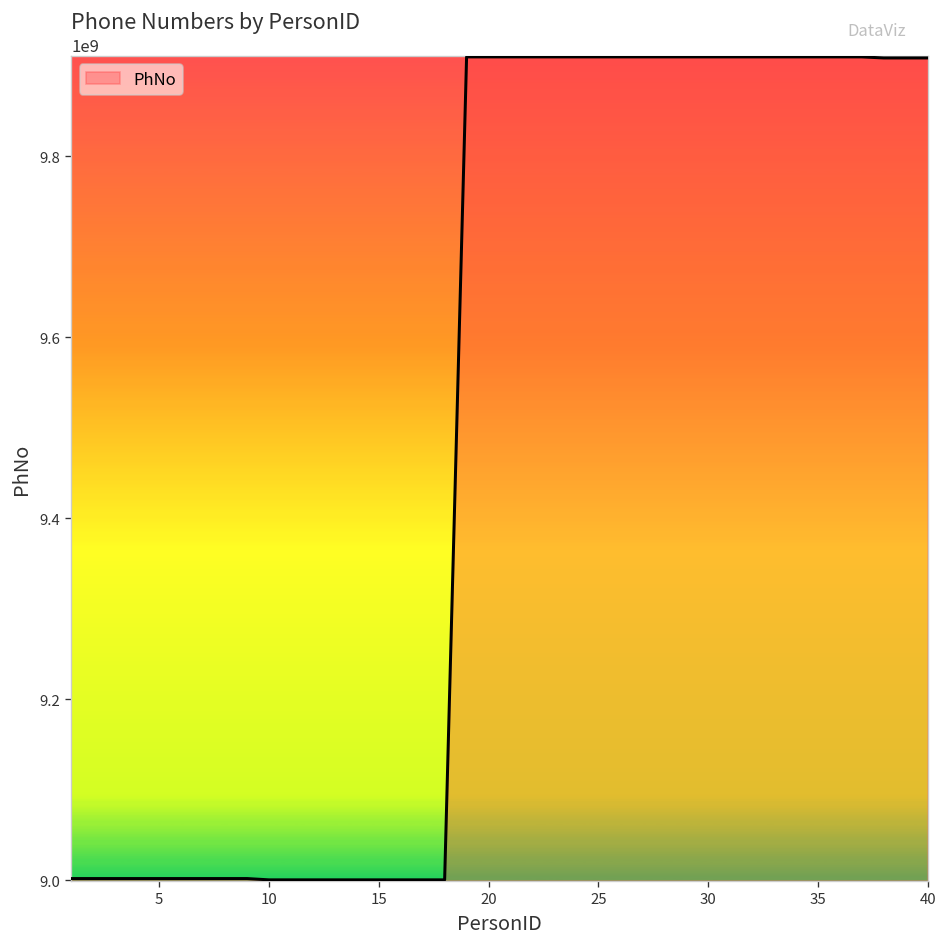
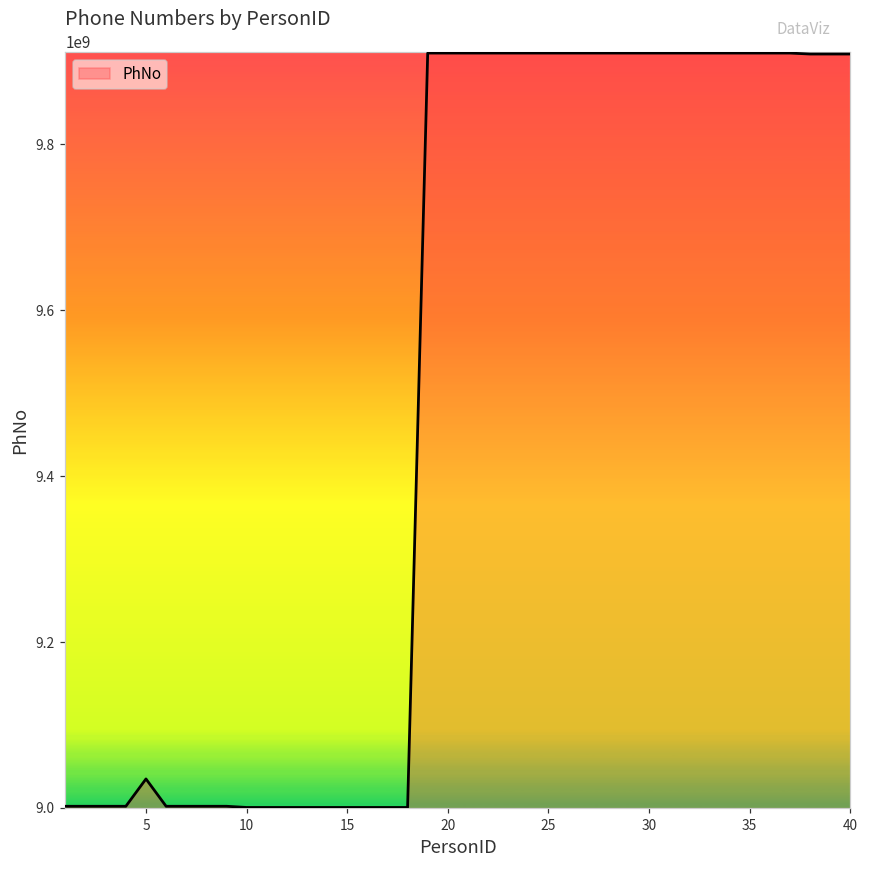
  {
-   "5": 9000000000,
+   "5": 9030000000,
    "10": 9000000000,
    "15": 9000000000,
    "20": 9910000000,
    "25": 9910000000,
    "30": 9910000000,
    "35": 9910000000,
    "40": 9910000000
  }
